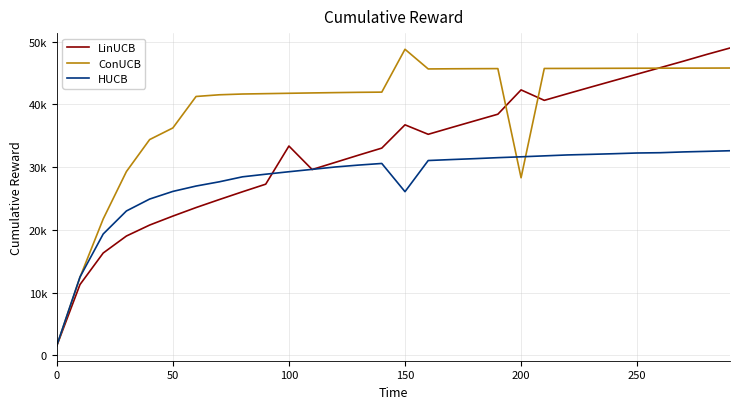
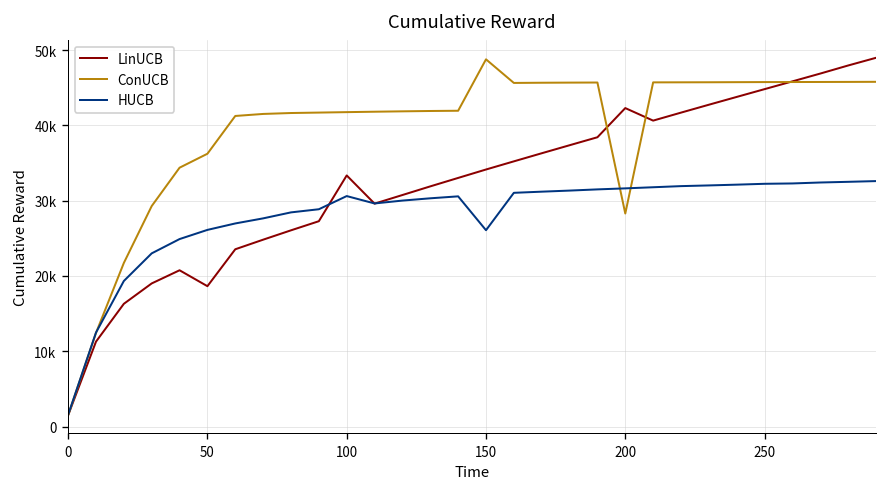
  {
    "LinUCB": {
-     "50": 22000,
+     "50": 19000,
      "100": 33000,
-     "150": 37000,
+     "150": 34000,
      "200": 42000,
      "250": 45000
    },
    "ConUCB": {
      "50": 36000,
      "100": 42000,
      "150": 49000,
      "200": 28000,
      "250": 46000
    },
    "HUCB": {
      "50": 26000,
-     "100": 29000,
+     "100": 31000,
      "150": 26000,
      "200": 32000,
      "250": 32000
    }
  }
